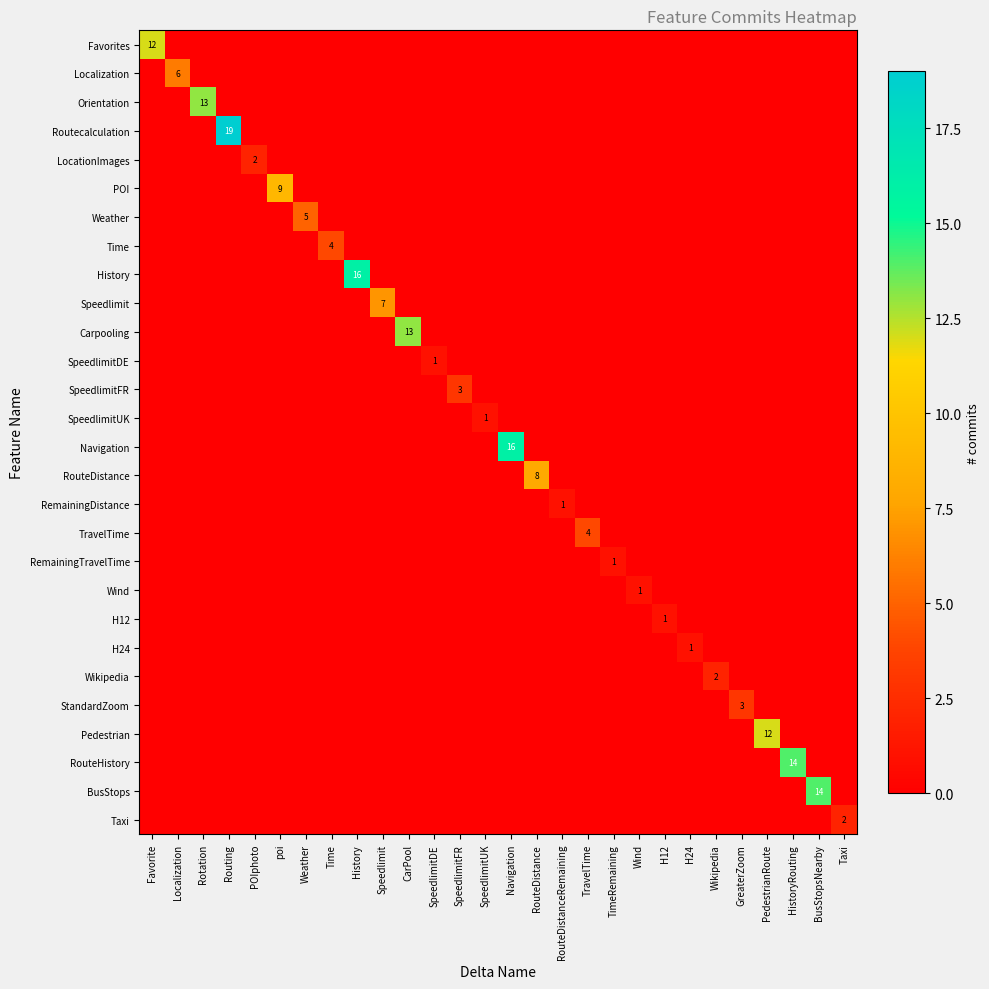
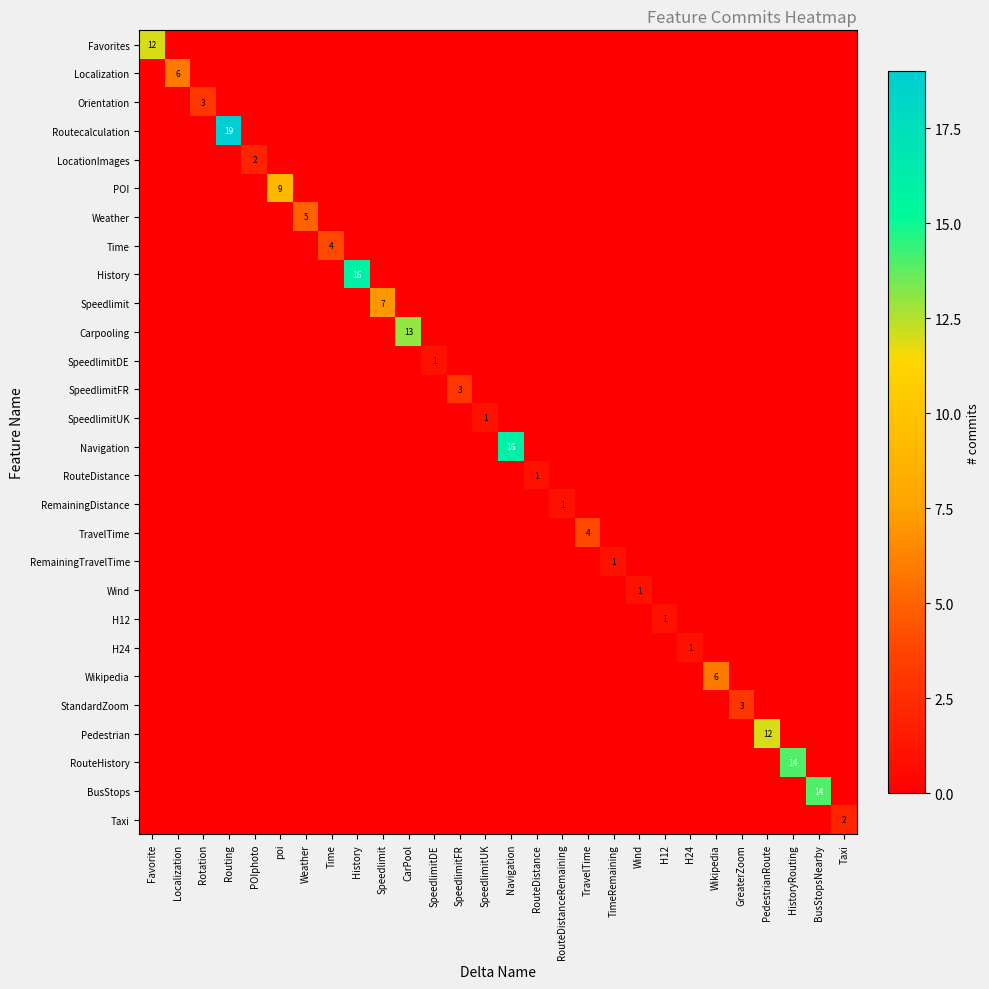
  {
    "Favorites": {
      "Favorite": 12
    },
    "Localization": {
      "Localization": 6
    },
    "Orientation": {
-     "Rotation": 13
+     "Rotation": 3
    },
    "Routecalculation": {
      "Routing": 19
    },
    "LocationImages": {
      "POIphoto": 2
    },
    "POI": {
      "poi": 9
    },
    "Weather": {
      "Weather": 5
    },
    "Time": {
      "Time": 4
    },
    "History": {
      "History": 16
    },
    "Speedlimit": {
      "Speedlimit": 7
    },
    "Carpooling": {
      "CarPool": 13
    },
    "SpeedlimitDE": {
      "SpeedlimitDE": 1
    },
    "SpeedlimitFR": {
      "SpeedlimitFR": 3
    },
    "SpeedlimitUK": {
      "SpeedlimitUK": 1
    },
    "Navigation": {
      "Navigation": 16
    },
    "RouteDistance": {
-     "RouteDistance": 8
+     "RouteDistance": 1
    },
    "RemainingDistance": {
      "RouteDistanceRemaining": 1
    },
    "TravelTime": {
      "TravelTime": 4
    },
    "RemainingTravelTime": {
      "TimeRemaining": 1
    },
    "Wind": {
      "Wind": 1
    },
    "H12": {
      "H12": 1
    },
    "H24": {
      "H24": 1
    },
    "Wikipedia": {
-     "Wikipedia": 2
+     "Wikipedia": 6
    },
    "StandardZoom": {
      "GreaterZoom": 3
    },
    "Pedestrian": {
      "PedestrianRoute": 12
    },
    "RouteHistory": {
      "HistoryRouting": 14
    },
    "BusStops": {
      "BusStopsNearby": 14
    },
    "Taxi": {
      "Taxi": 2
    }
  }
